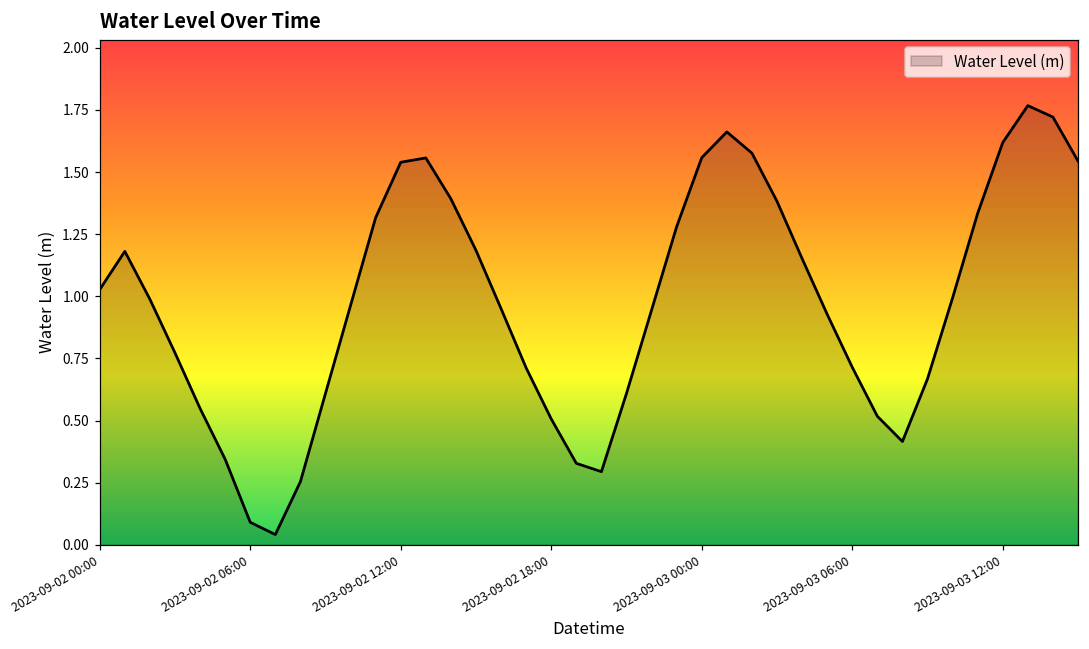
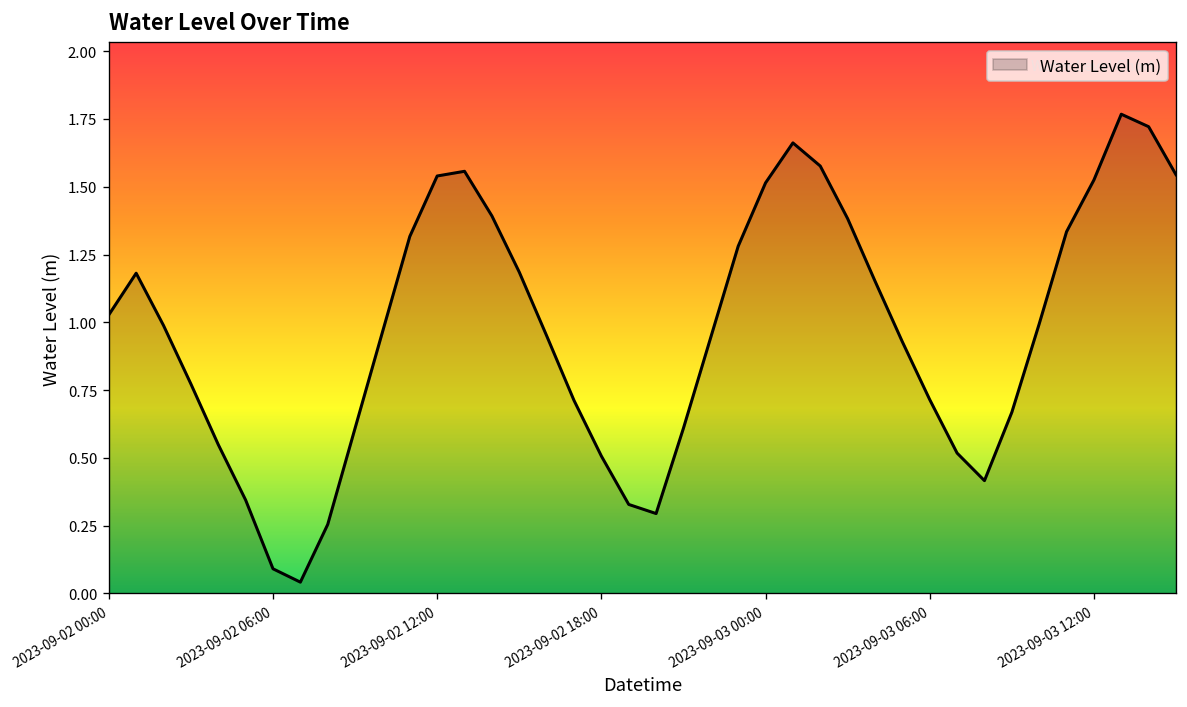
  {
    "2023-09-02 00:00": 1.03,
    "2023-09-02 06:00": 0.09,
    "2023-09-02 12:00": 1.54,
    "2023-09-02 18:00": 0.51,
-   "2023-09-03 00:00": 1.56,
+   "2023-09-03 00:00": 1.51,
    "2023-09-03 06:00": 0.71,
-   "2023-09-03 12:00": 1.62
+   "2023-09-03 12:00": 1.53
  }
